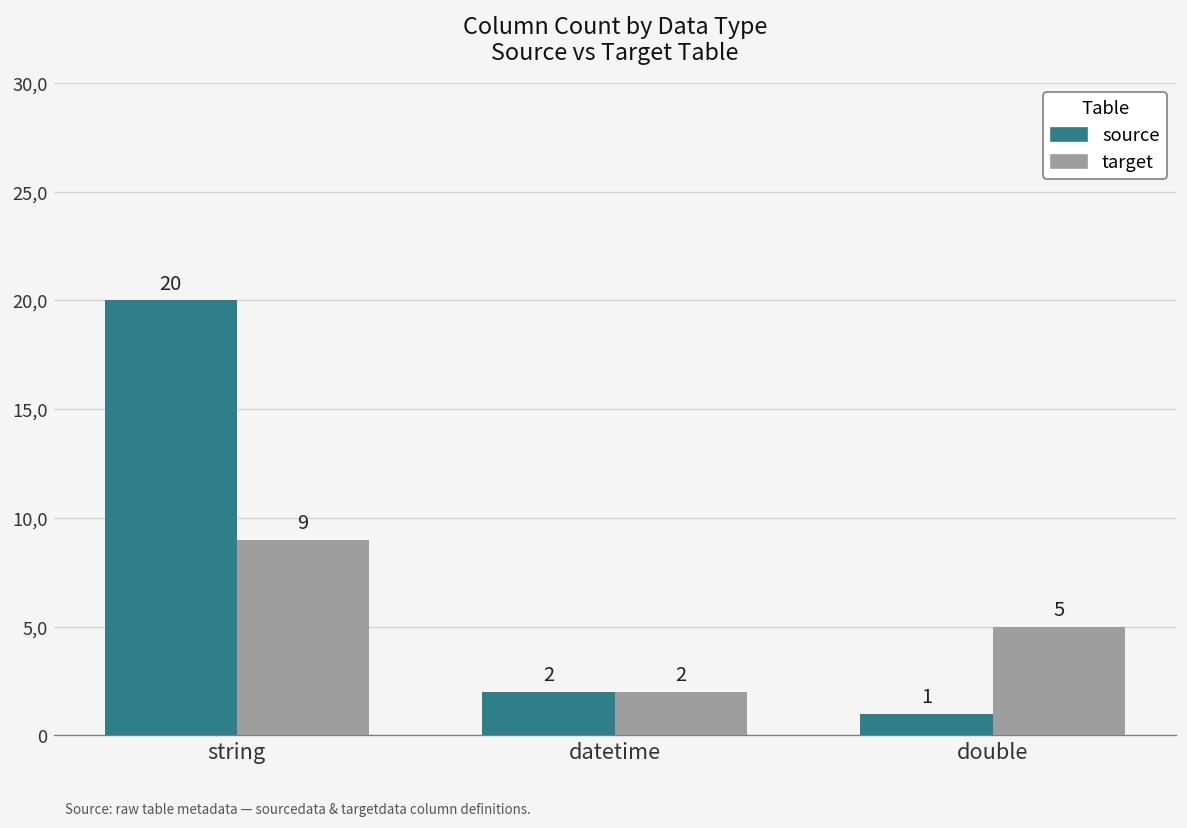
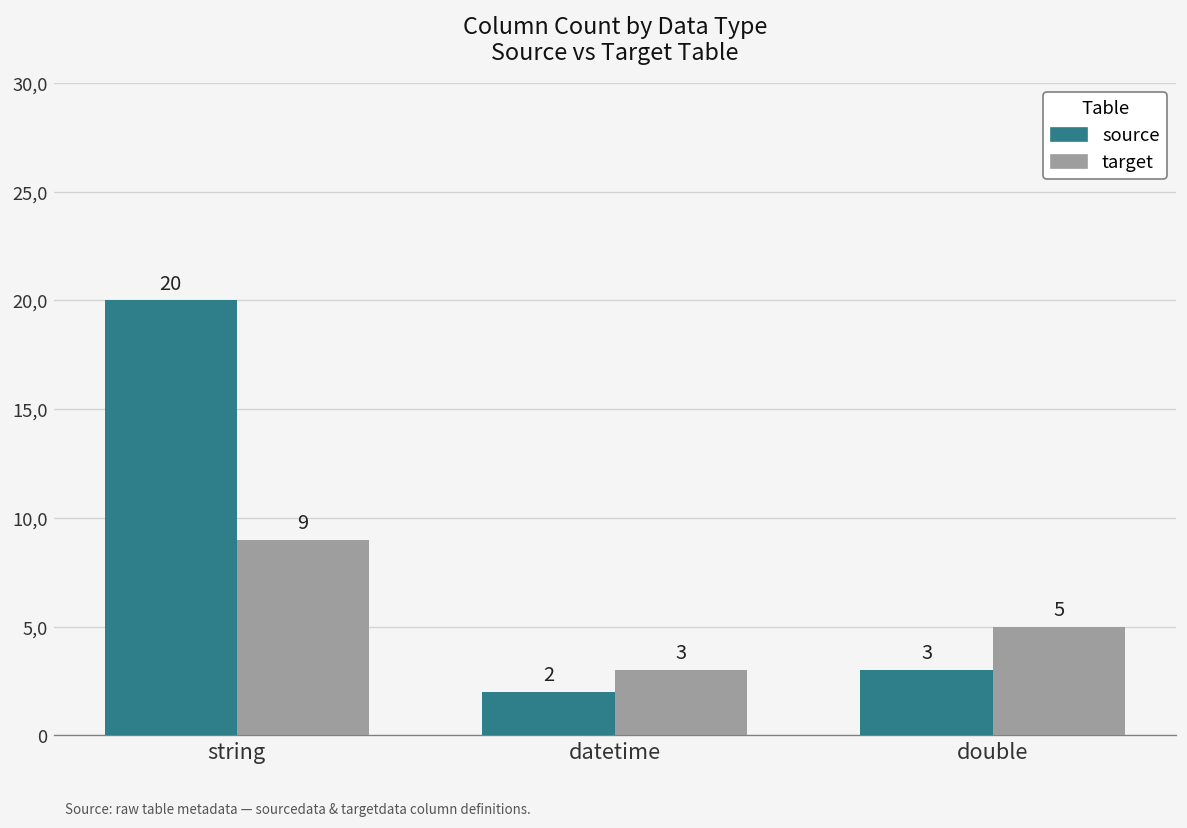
  {
    "source": {
      "string": 20,
      "datetime": 2,
-     "double": 1
+     "double": 3
    },
    "target": {
      "string": 9,
-     "datetime": 2,
+     "datetime": 3,
      "double": 5
    }
  }
